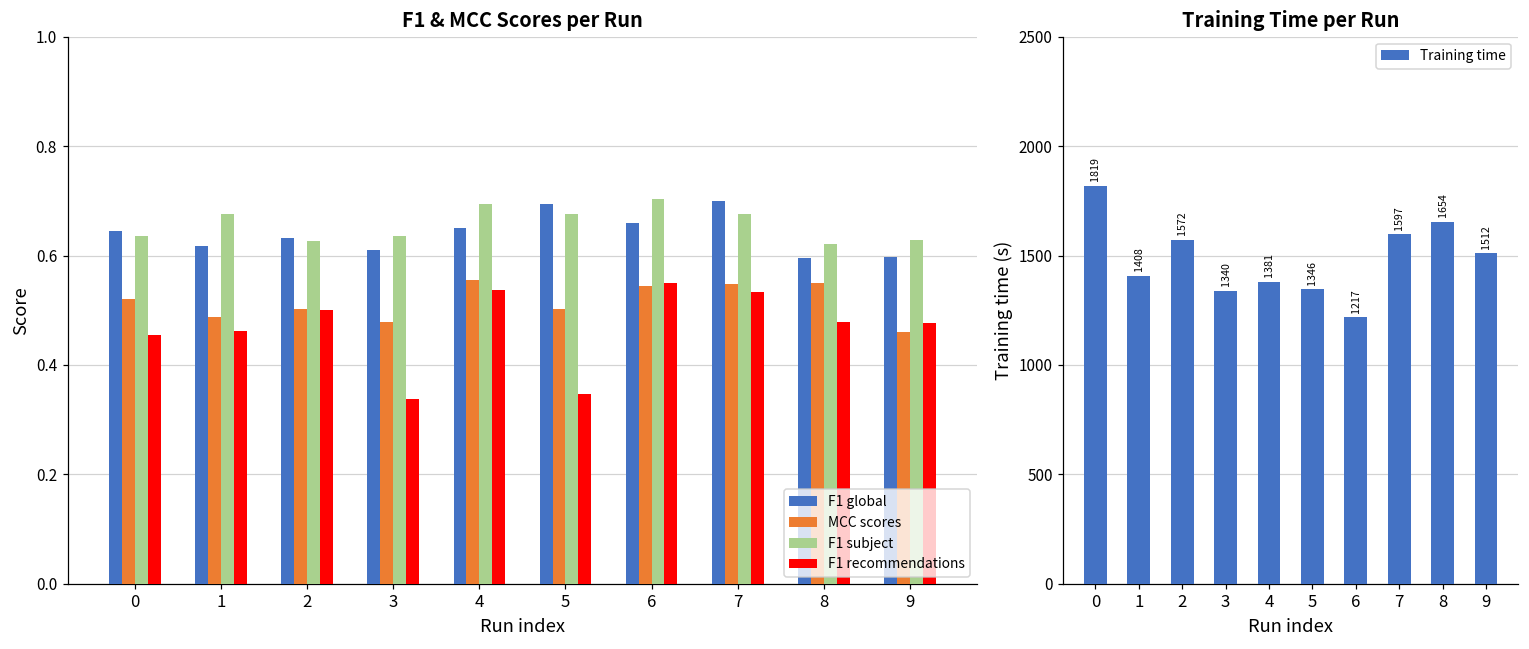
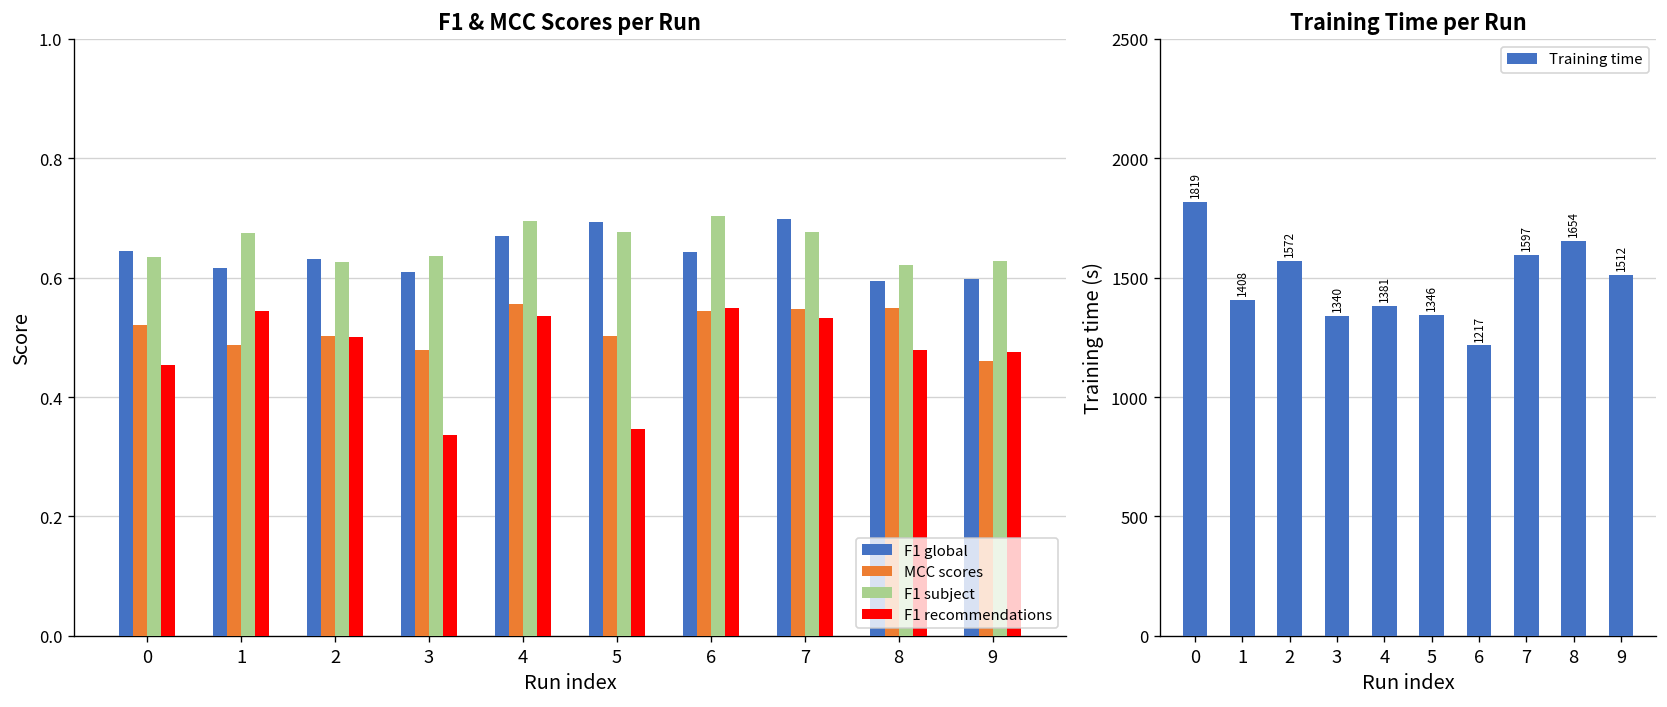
  {
    "F1 & MCC Scores per Run": {
      "F1 global": {
        "0": 0.64,
        "1": 0.62,
        "2": 0.63,
        "3": 0.61,
-       "4": 0.65,
+       "4": 0.67,
        "5": 0.69,
-       "6": 0.66,
+       "6": 0.64,
        "7": 0.70,
        "8": 0.60,
        "9": 0.60
      },
      "MCC scores": {
        "0": 0.52,
        "1": 0.49,
        "2": 0.50,
        "3": 0.48,
        "4": 0.56,
        "5": 0.50,
        "6": 0.54,
        "7": 0.55,
        "8": 0.55,
        "9": 0.46
      },
      "F1 subject": {
        "0": 0.63,
        "1": 0.68,
        "2": 0.63,
        "3": 0.64,
        "4": 0.69,
        "5": 0.68,
        "6": 0.70,
        "7": 0.68,
        "8": 0.62,
        "9": 0.63
      },
      "F1 recommendations": {
        "0": 0.45,
-       "1": 0.46,
+       "1": 0.54,
        "2": 0.50,
        "3": 0.34,
        "4": 0.54,
        "5": 0.35,
        "6": 0.55,
        "7": 0.53,
        "8": 0.48,
        "9": 0.48
      }
    },
    "Training Time per Run": {
      "0": 1819,
      "1": 1408,
      "2": 1572,
      "3": 1340,
      "4": 1381,
      "5": 1346,
      "6": 1217,
      "7": 1597,
      "8": 1654,
      "9": 1512
    }
  }
